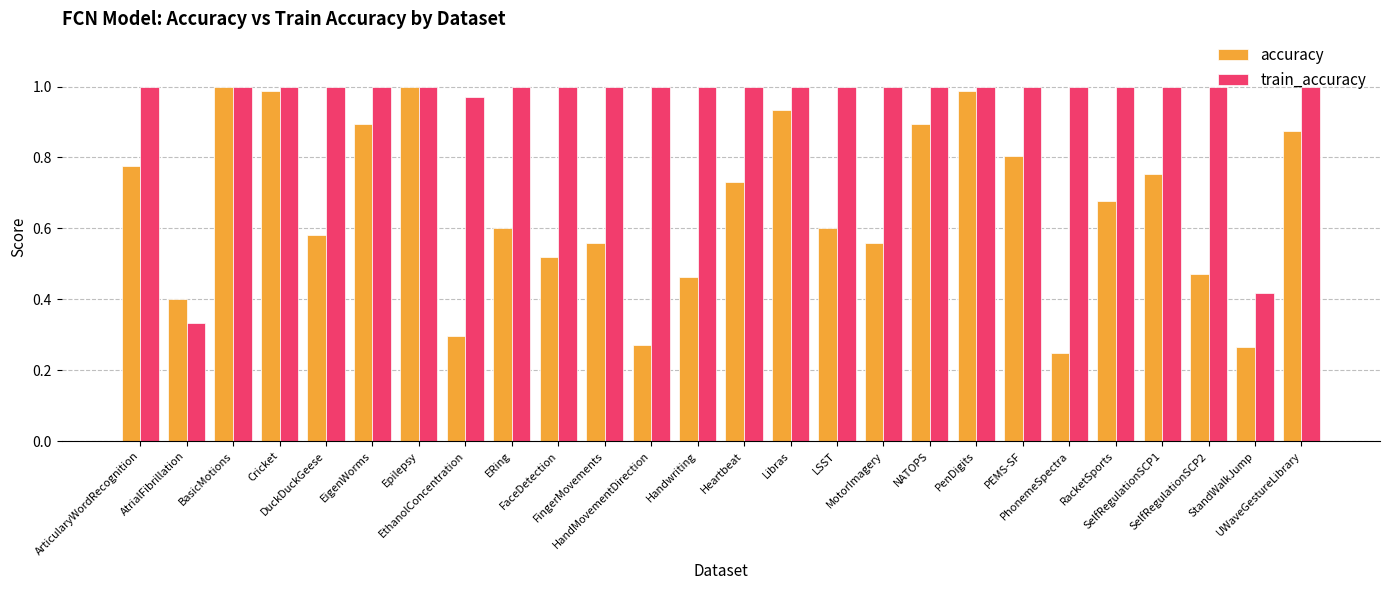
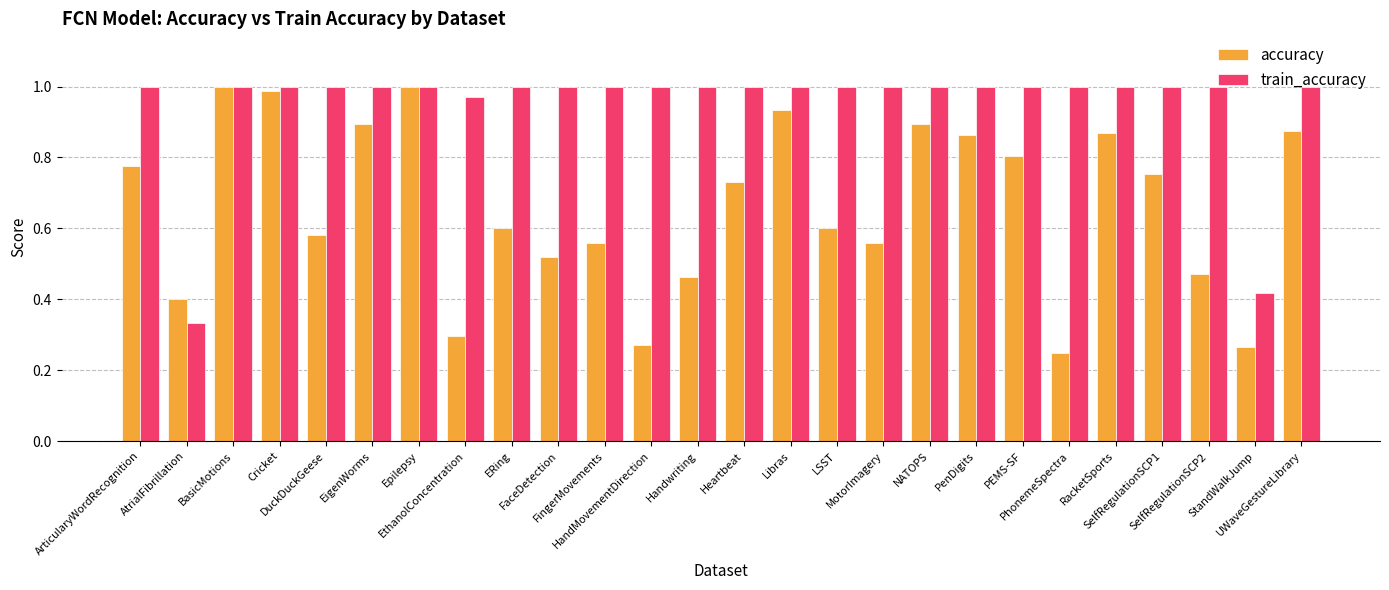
  {
    "accuracy": {
      "ArticularyWordRecognition": 0.78,
      "AtrialFibrillation": 0.40,
      "BasicMotions": 1.00,
      "Cricket": 0.99,
      "DuckDuckGeese": 0.58,
      "EigenWorms": 0.89,
      "Epilepsy": 1.00,
      "EthanolConcentration": 0.30,
      "ERing": 0.60,
      "FaceDetection": 0.52,
      "FingerMovements": 0.56,
      "HandMovementDirection": 0.27,
      "Handwriting": 0.46,
      "Heartbeat": 0.73,
      "Libras": 0.93,
      "LSST": 0.60,
      "MotorImagery": 0.56,
      "NATOPS": 0.89,
-     "PenDigits": 0.99,
+     "PenDigits": 0.86,
      "PEMS-SF": 0.80,
      "PhonemeSpectra": 0.25,
-     "RacketSports": 0.68,
+     "RacketSports": 0.87,
      "SelfRegulationSCP1": 0.75,
      "SelfRegulationSCP2": 0.47,
      "StandWalkJump": 0.27,
      "UWaveGestureLibrary": 0.88
    },
    "train_accuracy": {
      "ArticularyWordRecognition": 1.00,
      "AtrialFibrillation": 0.33,
      "BasicMotions": 1.00,
      "Cricket": 1.00,
      "DuckDuckGeese": 1.00,
      "EigenWorms": 1.00,
      "Epilepsy": 1.00,
      "EthanolConcentration": 0.97,
      "ERing": 1.00,
      "FaceDetection": 1.00,
      "FingerMovements": 1.00,
      "HandMovementDirection": 1.00,
      "Handwriting": 1.00,
      "Heartbeat": 1.00,
      "Libras": 1.00,
      "LSST": 1.00,
      "MotorImagery": 1.00,
      "NATOPS": 1.00,
      "PenDigits": 1.00,
      "PEMS-SF": 1.00,
      "PhonemeSpectra": 1.00,
      "RacketSports": 1.00,
      "SelfRegulationSCP1": 1.00,
      "SelfRegulationSCP2": 1.00,
      "StandWalkJump": 0.42,
      "UWaveGestureLibrary": 1.00
    }
  }
